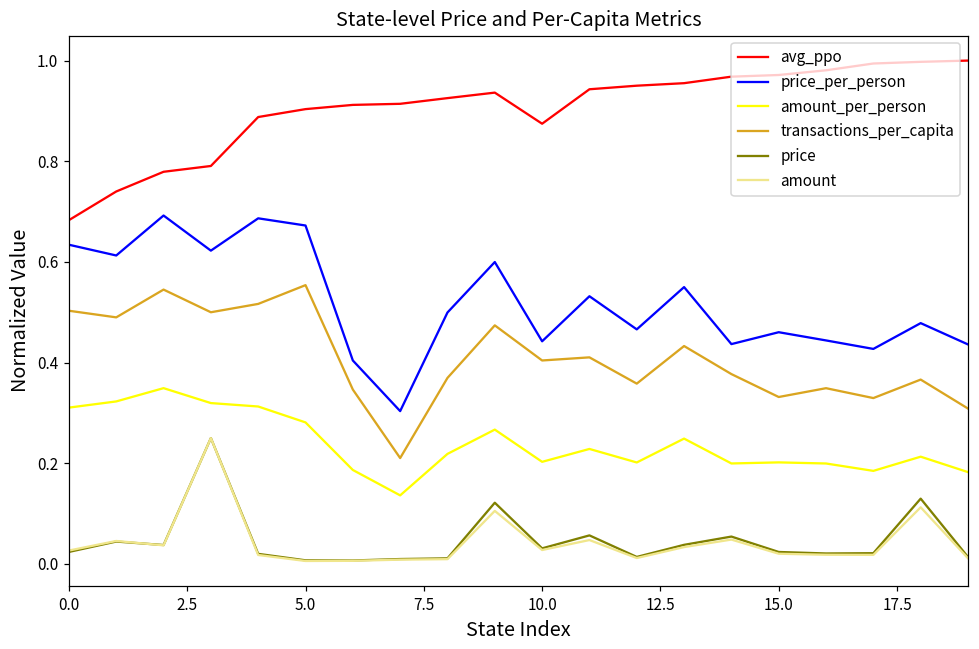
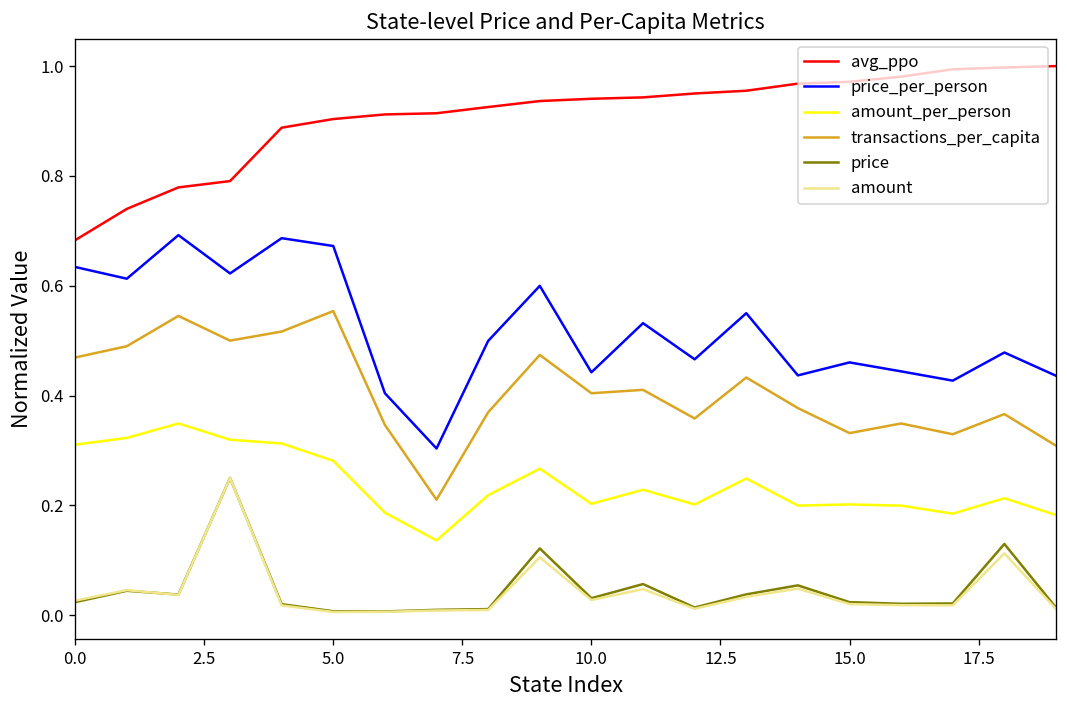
  {
    "avg_ppo": {
      "0.0": 0.68,
      "5.0": 0.90,
-     "10.0": 0.87
+     "10.0": 0.94
    },
    "price_per_person": {
      "0.0": 0.63,
      "5.0": 0.67,
      "10.0": 0.44,
      "15.0": 0.46
    },
    "amount_per_person": {
      "0.0": 0.31,
      "5.0": 0.28,
      "10.0": 0.20,
      "15.0": 0.20
    },
    "transactions_per_capita": {
-     "0.0": 0.50,
+     "0.0": 0.47,
      "5.0": 0.55,
      "10.0": 0.40,
      "15.0": 0.33
    }
  }
